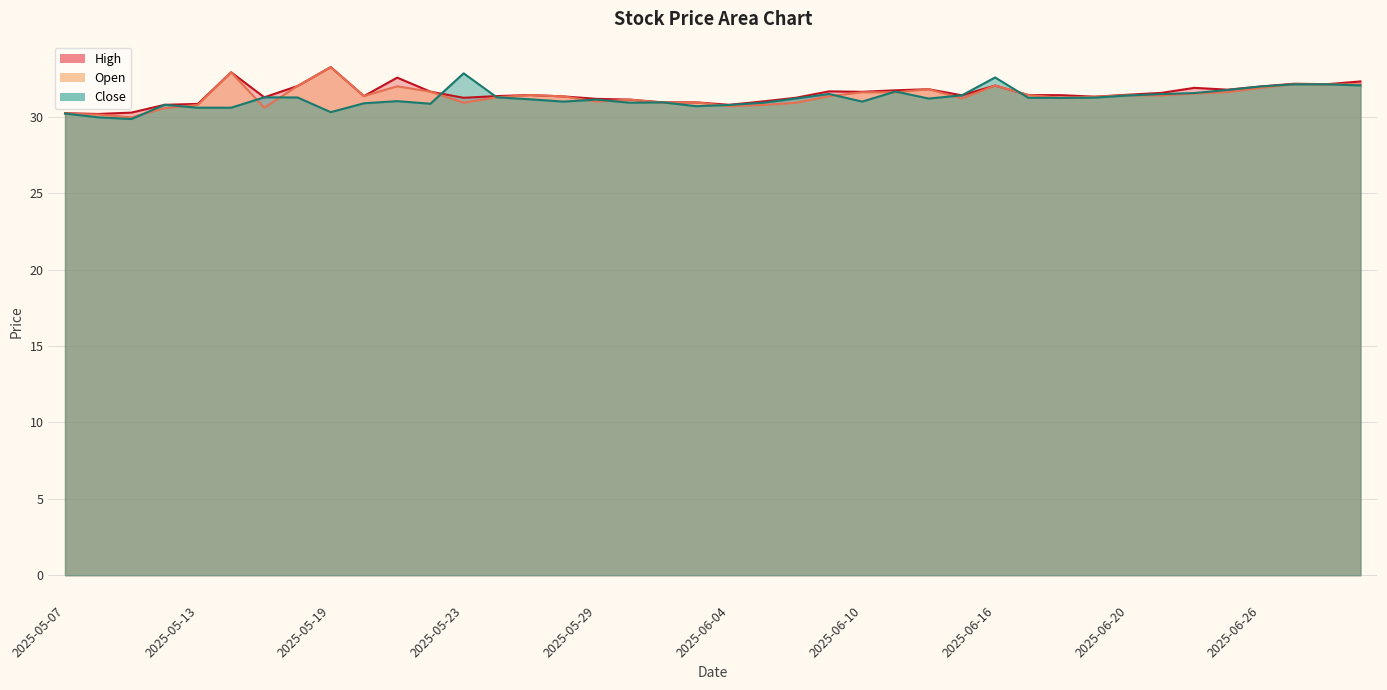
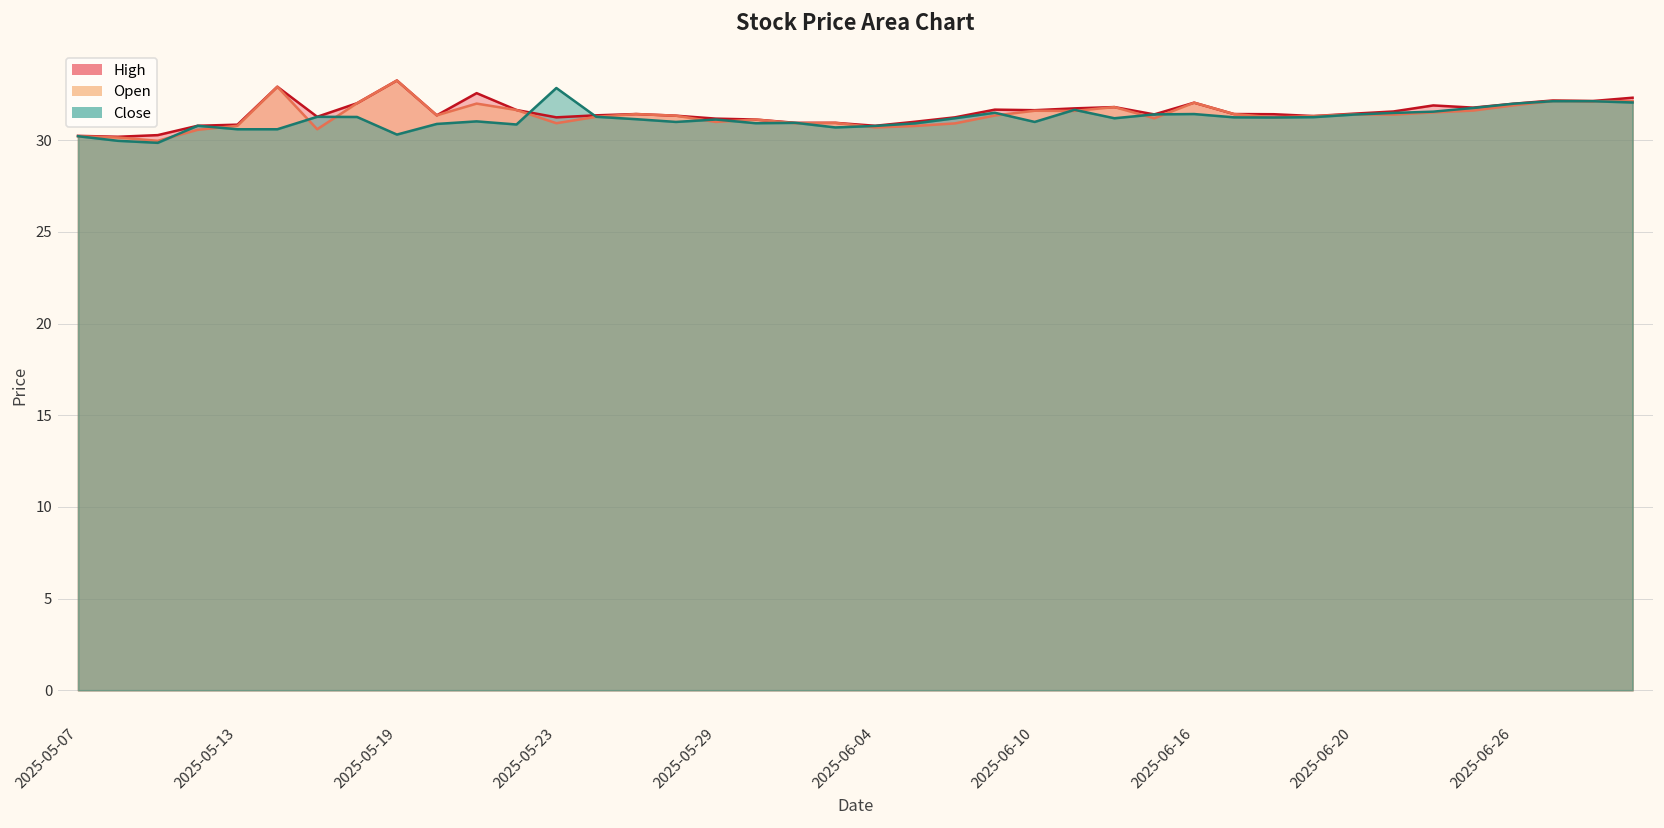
  {
    "Close": {
      "2025-05-13": 30.6,
      "2025-05-19": 30.3,
      "2025-05-23": 32.9,
      "2025-06-10": 31.0,
-     "2025-06-16": 32.6
+     "2025-06-16": 31.4
    }
  }
